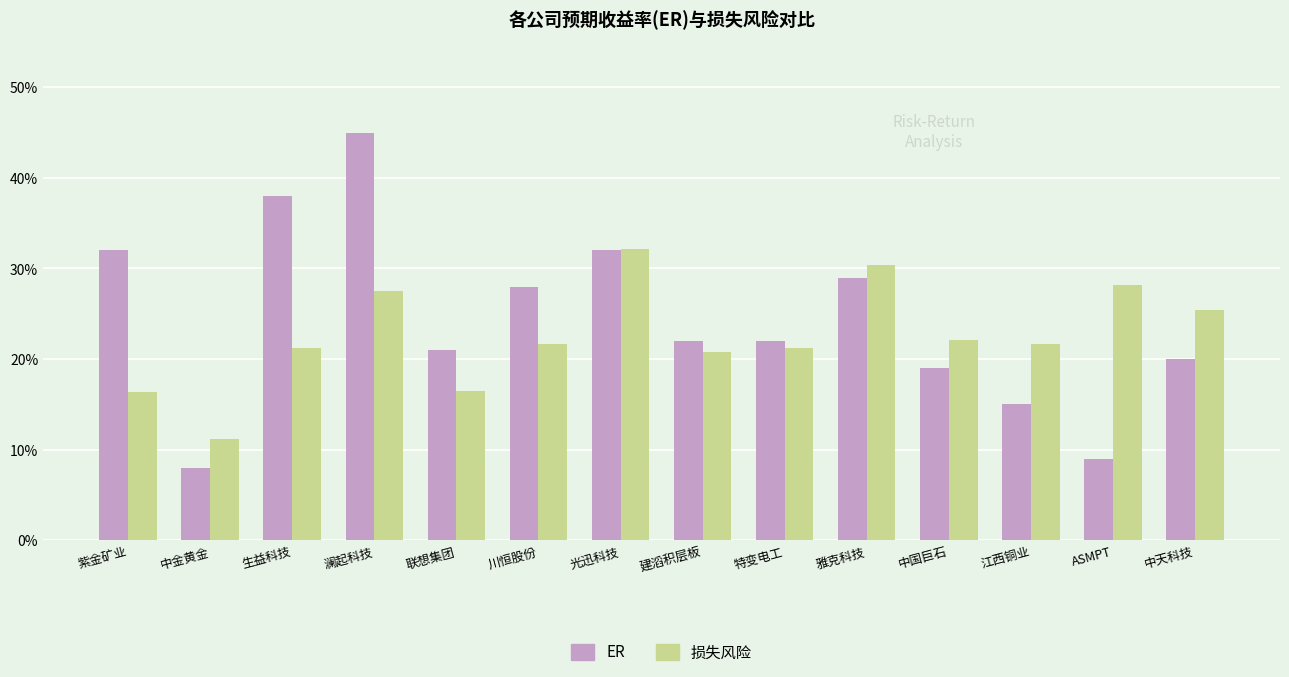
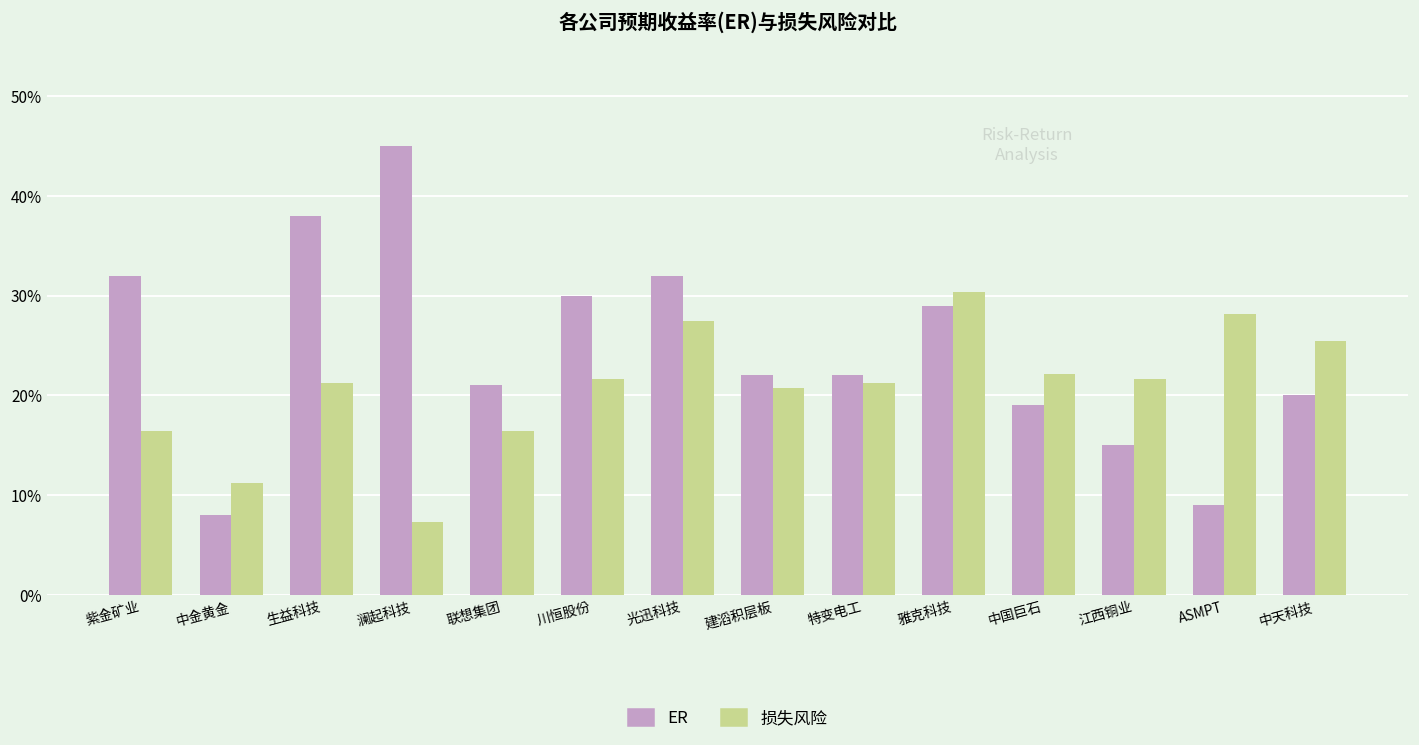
  {
    "ER": {
      "紫金矿业": "32%",
      "中金黄金": "8%",
      "生益科技": "38%",
      "澜起科技": "45%",
      "联想集团": "21%",
-     "川恒股份": "28%",
+     "川恒股份": "30%",
      "光迅科技": "32%",
      "建滔积层板": "22%",
      "特变电工": "22%",
      "雅克科技": "29%",
      "中国巨石": "19%",
      "江西铜业": "15%",
      "ASMPT": "9%",
      "中天科技": "20%"
    },
    "损失风险": {
      "紫金矿业": "16%",
      "中金黄金": "11%",
      "生益科技": "21%",
-     "澜起科技": "28%",
+     "澜起科技": "7%",
      "联想集团": "16%",
      "川恒股份": "22%",
-     "光迅科技": "32%",
+     "光迅科技": "28%",
      "建滔积层板": "21%",
      "特变电工": "21%",
      "雅克科技": "30%",
      "中国巨石": "22%",
      "江西铜业": "22%",
      "ASMPT": "28%",
      "中天科技": "25%"
    }
  }
